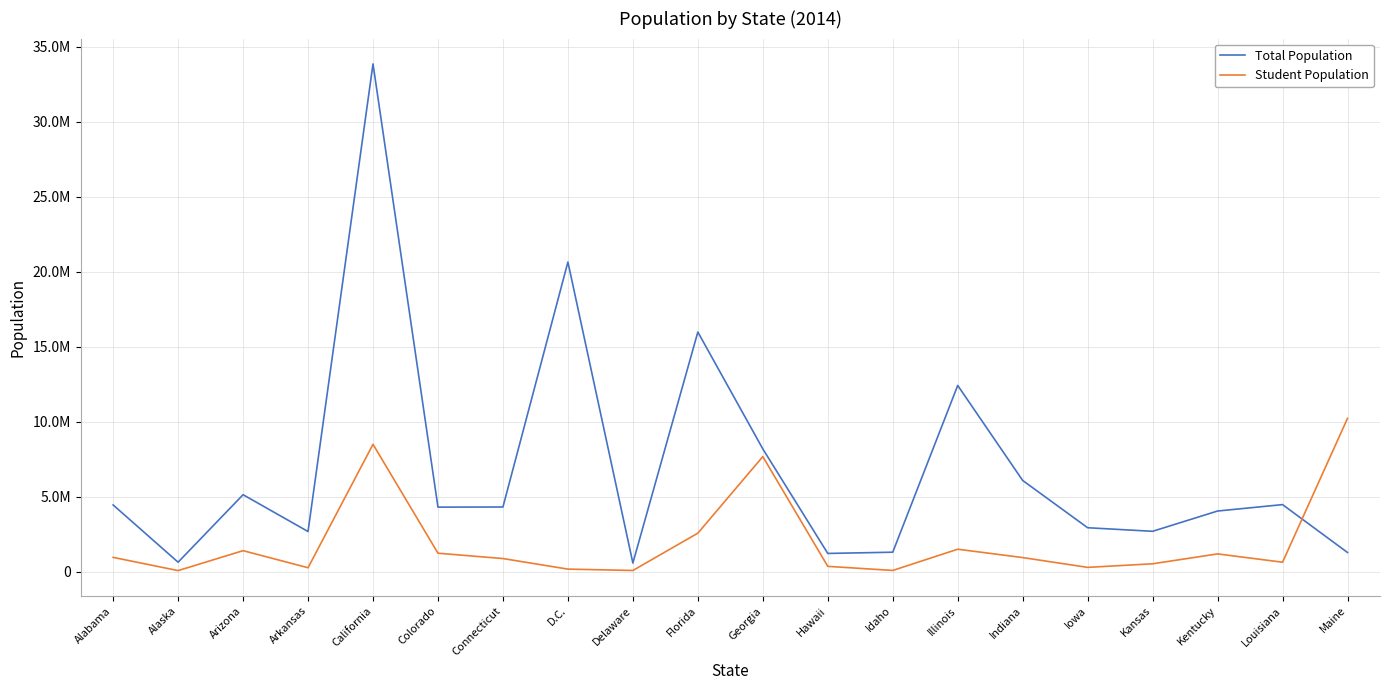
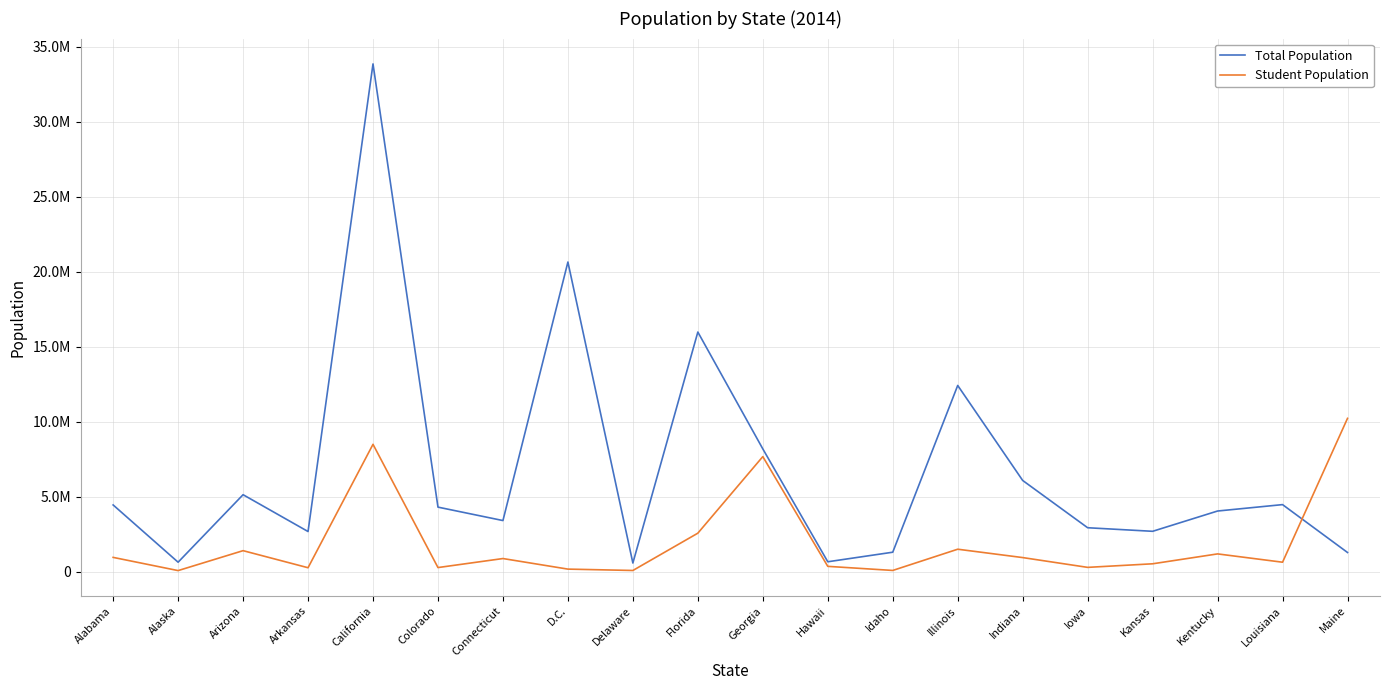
  {
    "Total Population": {
      "Alabama": 4400000,
      "Alaska": 600000,
      "Arizona": 5100000,
      "Arkansas": 2700000,
      "California": 33900000,
      "Colorado": 4300000,
-     "Connecticut": 4300000,
+     "Connecticut": 3400000,
      "D.C.": 20700000,
      "Delaware": 600000,
      "Florida": 16000000,
      "Georgia": 8200000,
-     "Hawaii": 1200000,
+     "Hawaii": 700000,
      "Idaho": 1300000,
      "Illinois": 12400000,
      "Indiana": 6100000,
      "Iowa": 2900000,
      "Kansas": 2700000,
      "Kentucky": 4000000,
      "Louisiana": 4500000,
      "Maine": 1300000
    },
    "Student Population": {
      "Alabama": 900000,
      "Alaska": 100000,
      "Arizona": 1400000,
      "Arkansas": 300000,
      "California": 8500000,
-     "Colorado": 1200000,
+     "Colorado": 300000,
      "Connecticut": 900000,
      "D.C.": 200000,
      "Delaware": 100000,
      "Florida": 2600000,
      "Georgia": 7700000,
      "Hawaii": 400000,
      "Idaho": 100000,
      "Illinois": 1500000,
      "Indiana": 900000,
      "Iowa": 300000,
      "Kansas": 500000,
      "Kentucky": 1200000,
      "Louisiana": 600000,
      "Maine": 10200000
    }
  }
